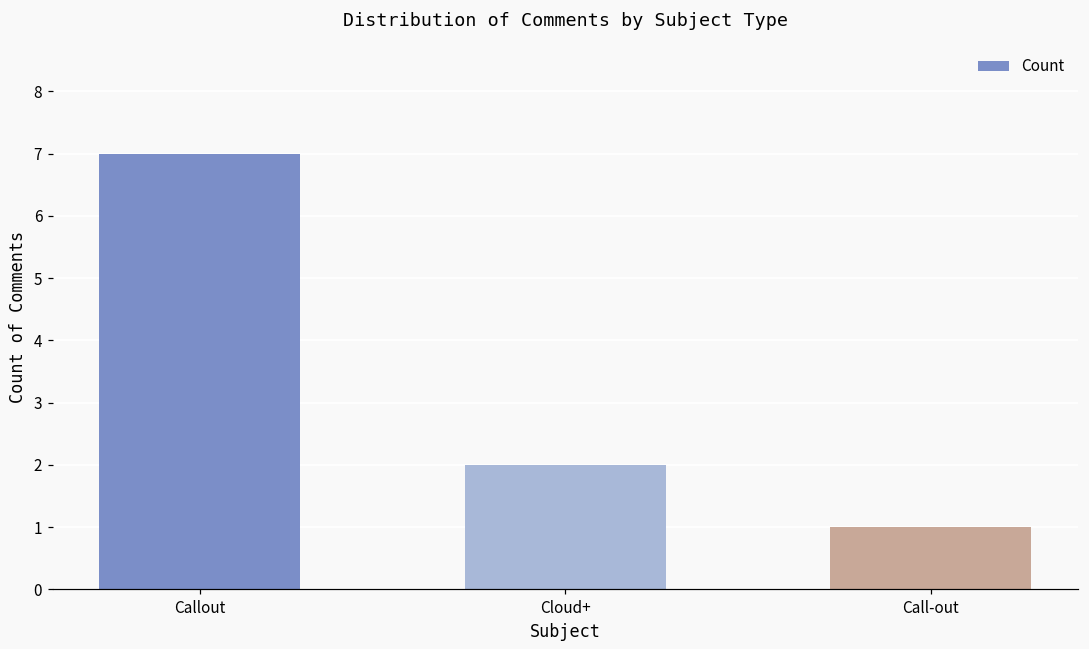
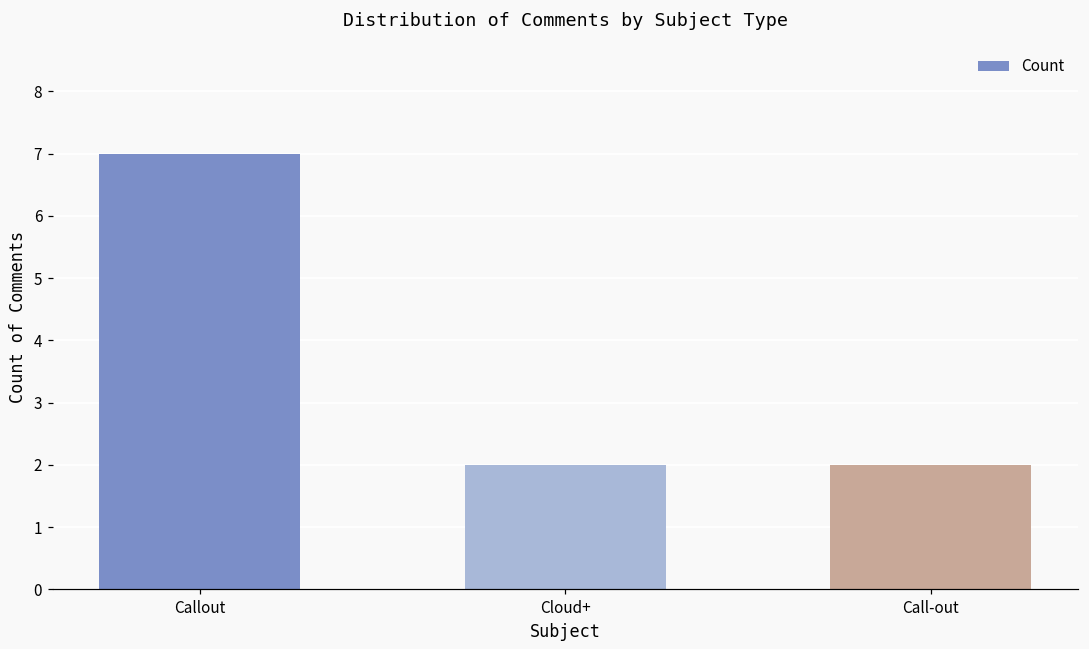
  {
    "Callout": 7,
    "Cloud+": 2,
-   "Call-out": 1
+   "Call-out": 2
  }
